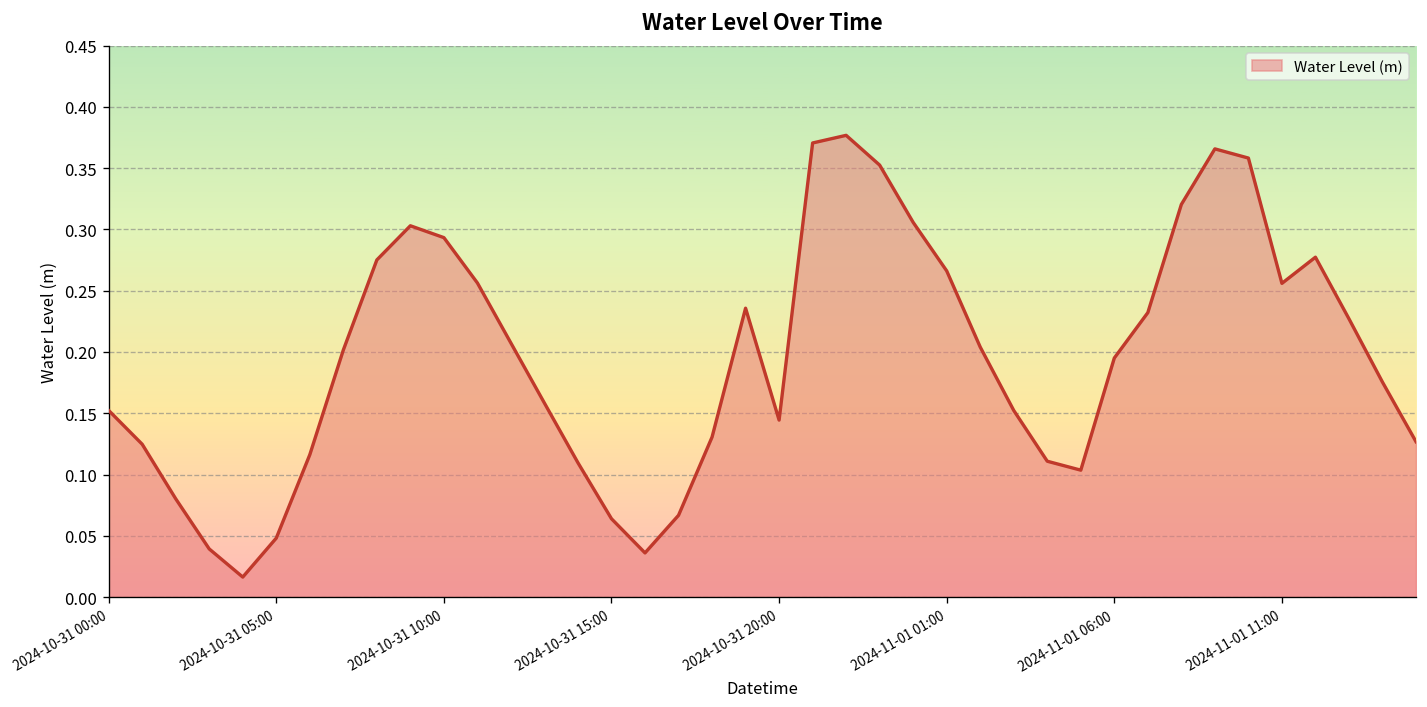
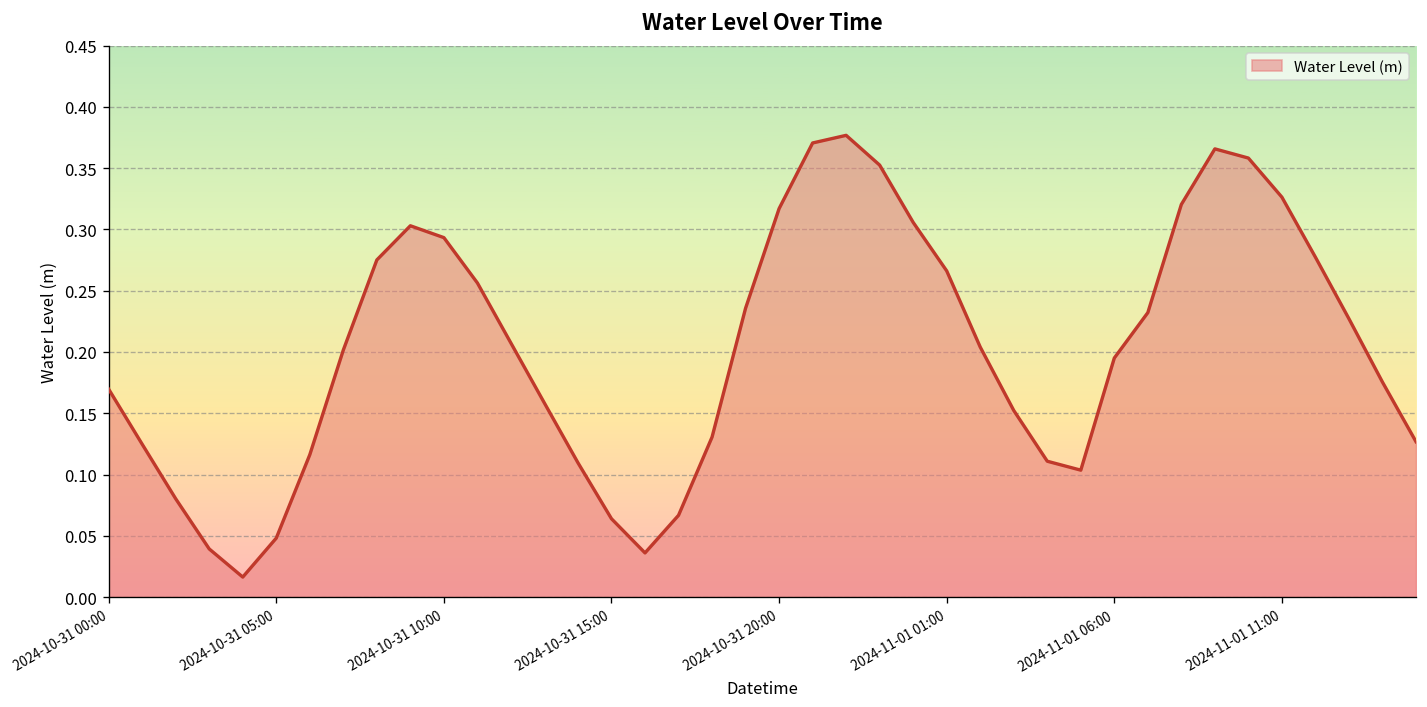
  {
-   "2024-10-31 00:00": 0.152,
+   "2024-10-31 00:00": 0.170,
    "2024-10-31 05:00": 0.048,
    "2024-10-31 10:00": 0.293,
    "2024-10-31 15:00": 0.064,
-   "2024-10-31 20:00": 0.144,
+   "2024-10-31 20:00": 0.317,
    "2024-11-01 01:00": 0.266,
    "2024-11-01 06:00": 0.195,
-   "2024-11-01 11:00": 0.256
+   "2024-11-01 11:00": 0.326
  }
